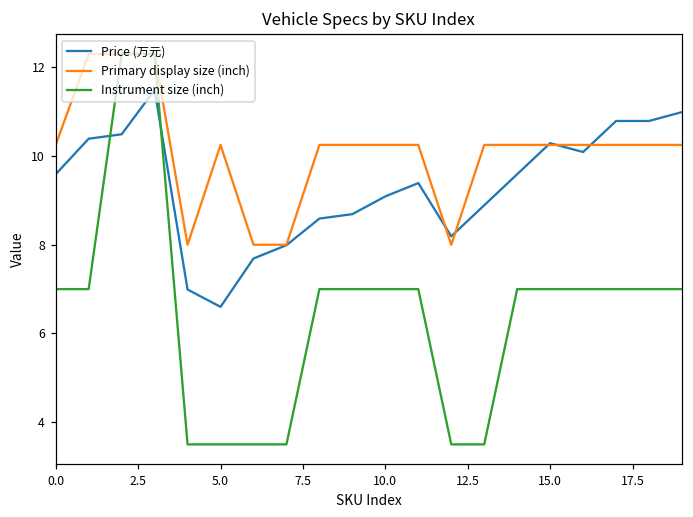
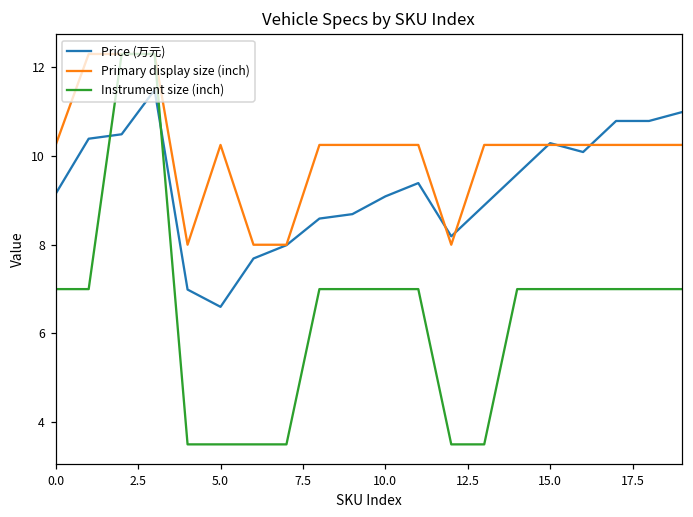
  {
    "Price (万元)": {
-     "0.0": 9.6,
+     "0.0": 9.2,
      "5.0": 6.6,
      "10.0": 9.1
    },
    "Primary display size (inch)": {
      "0.0": 10.3,
      "5.0": 10.3,
      "10.0": 10.3
    },
    "Instrument size (inch)": {
      "0.0": 7.0,
      "5.0": 3.5,
      "10.0": 7.0,
      "15.0": 7.0
    }
  }
